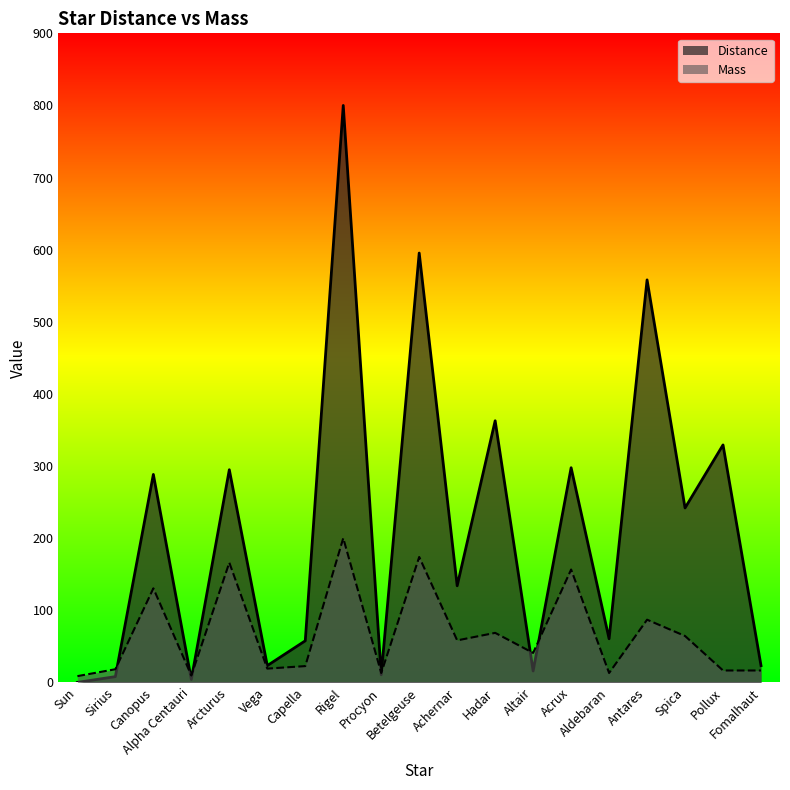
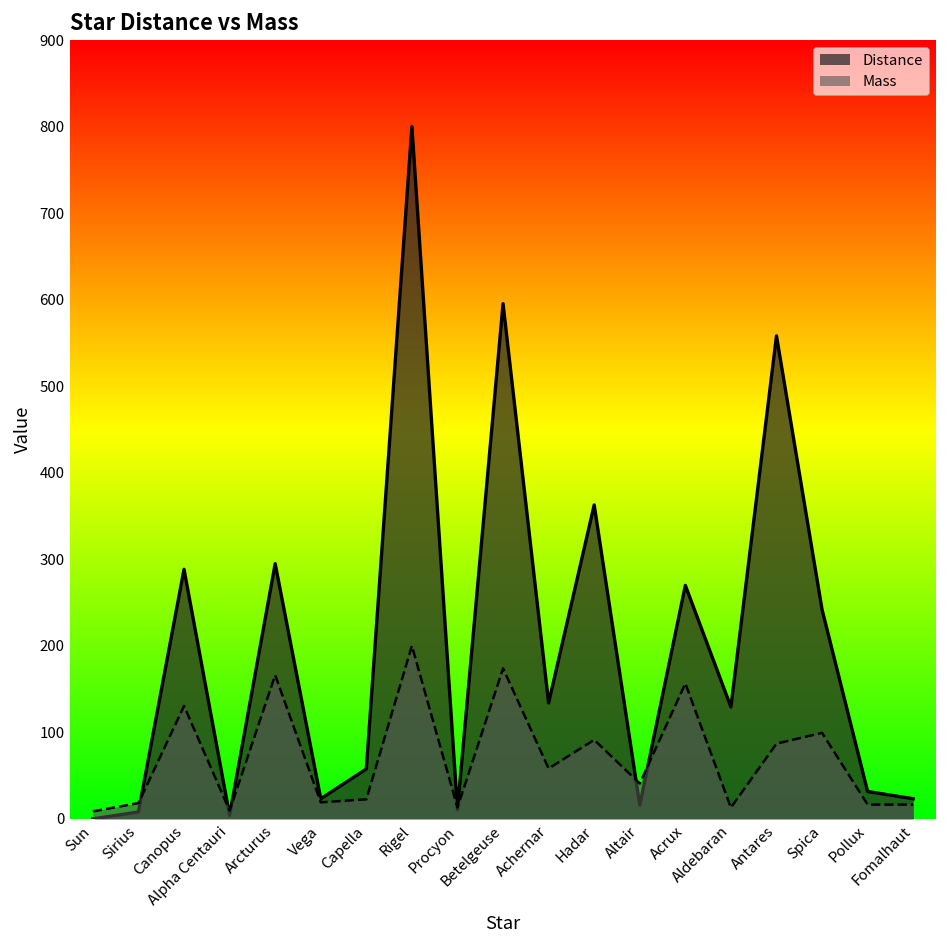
  {
    "Distance": {
      "Sun": 0,
      "Sirius": 10,
      "Canopus": 290,
      "Alpha Centauri": 0,
      "Arcturus": 290,
      "Vega": 20,
      "Capella": 60,
      "Rigel": 800,
      "Betelgeuse": 600,
      "Achernar": 130,
      "Hadar": 360,
      "Altair": 20,
-     "Acrux": 300,
-     "Aldebaran": 60,
+     "Acrux": 270,
+     "Aldebaran": 130,
      "Antares": 560,
      "Spica": 240,
-     "Pollux": 330,
+     "Pollux": 30,
      "Fomalhaut": 20
    },
    "Mass": {
      "Sun": 10,
      "Sirius": 20,
      "Canopus": 130,
      "Alpha Centauri": 10,
      "Arcturus": 170,
      "Vega": 20,
      "Capella": 20,
      "Rigel": 200,
      "Betelgeuse": 170,
      "Achernar": 60,
-     "Hadar": 70,
+     "Hadar": 90,
      "Altair": 40,
      "Acrux": 160,
      "Aldebaran": 10,
      "Antares": 90,
-     "Spica": 60,
+     "Spica": 100,
      "Pollux": 20,
      "Fomalhaut": 20
    }
  }
